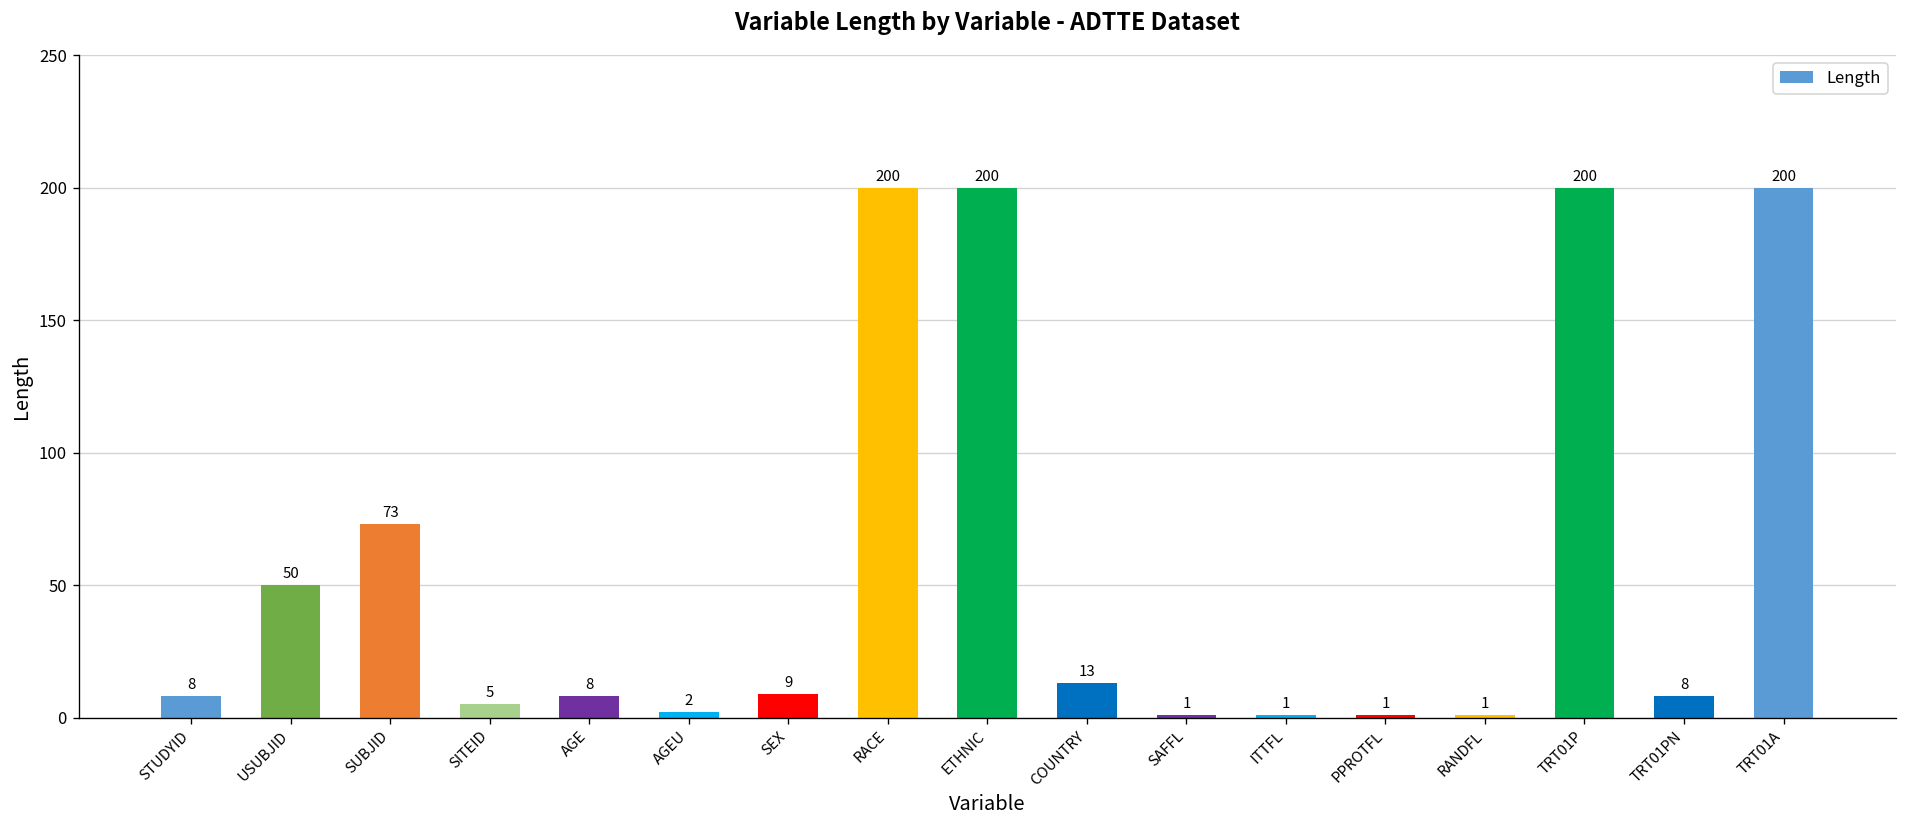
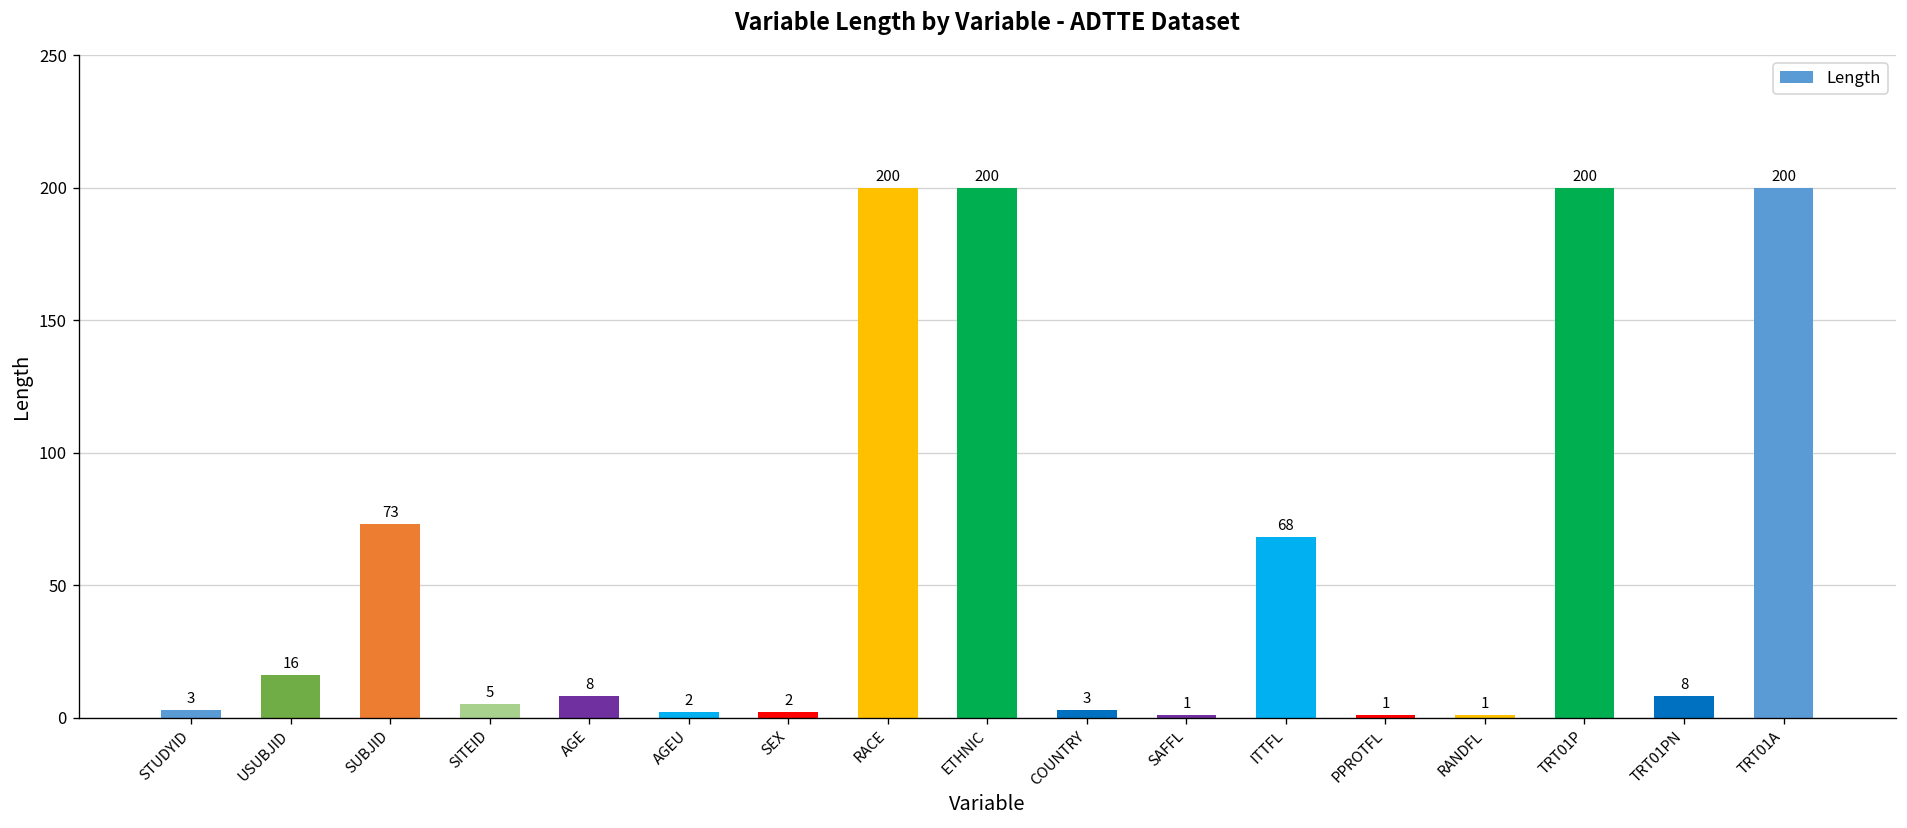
  {
-   "STUDYID": 8,
-   "USUBJID": 50,
+   "STUDYID": 3,
+   "USUBJID": 16,
    "SUBJID": 73,
    "SITEID": 5,
    "AGE": 8,
    "AGEU": 2,
-   "SEX": 9,
+   "SEX": 2,
    "RACE": 200,
    "ETHNIC": 200,
-   "COUNTRY": 13,
+   "COUNTRY": 3,
    "SAFFL": 1,
-   "ITTFL": 1,
+   "ITTFL": 68,
    "PPROTFL": 1,
    "RANDFL": 1,
    "TRT01P": 200,
    "TRT01PN": 8,
    "TRT01A": 200
  }
